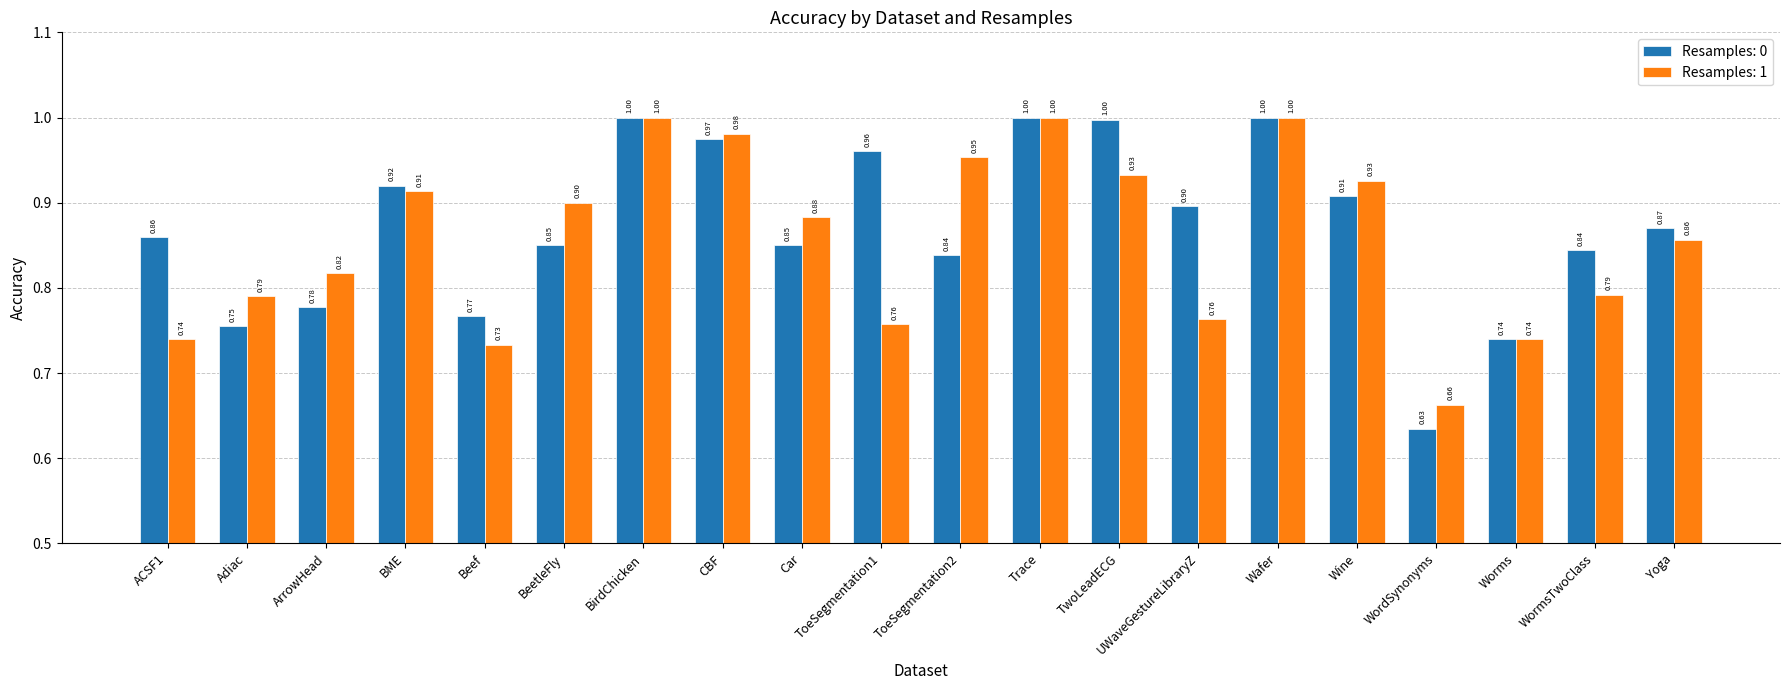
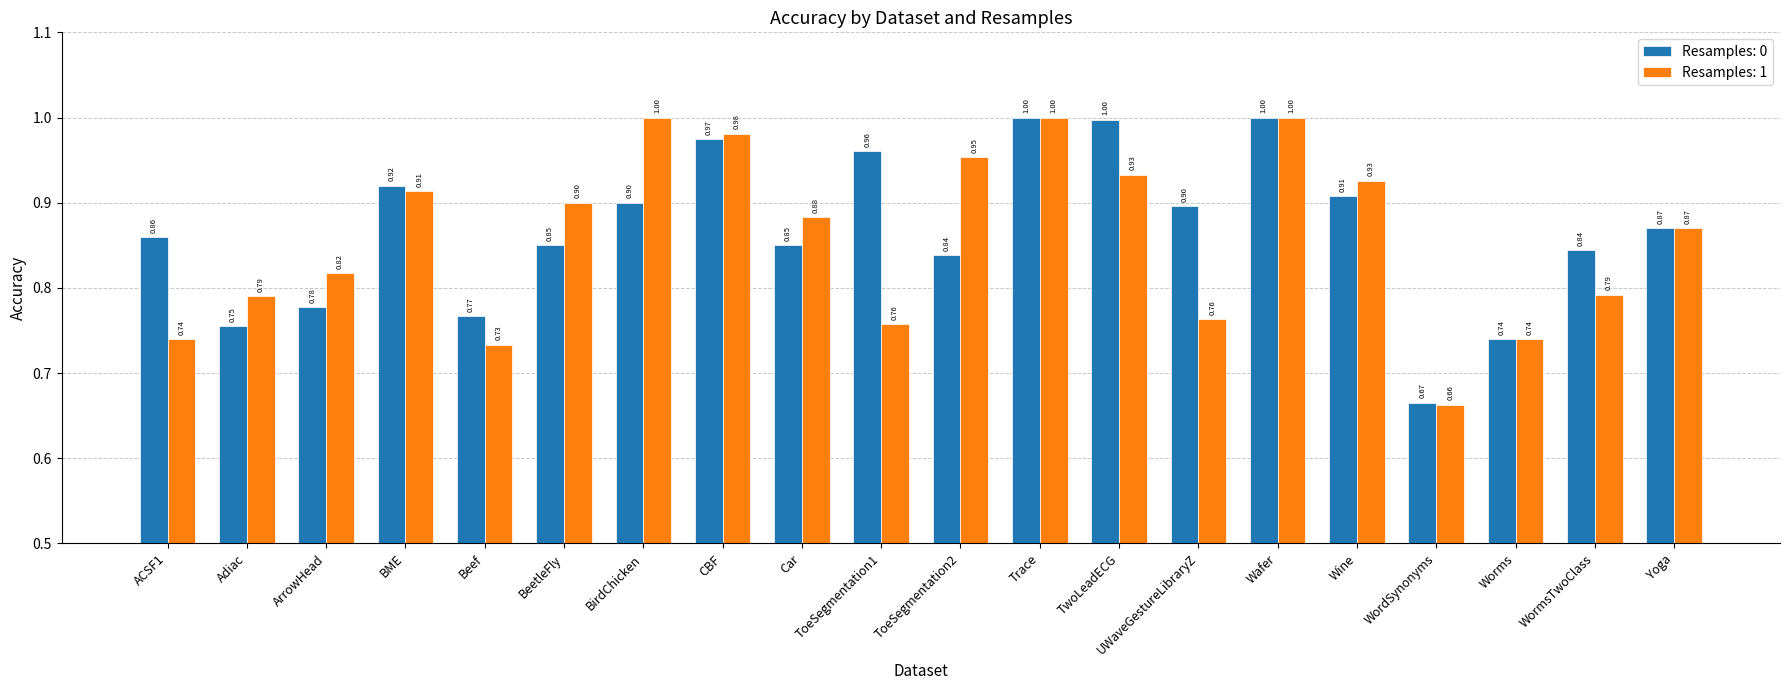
  {
    "Resamples: 0": {
      "ACSF1": 0.86,
      "Adiac": 0.75,
      "ArrowHead": 0.78,
      "BME": 0.92,
      "Beef": 0.77,
      "BeetleFly": 0.85,
-     "BirdChicken": 1.00,
+     "BirdChicken": 0.90,
      "CBF": 0.97,
      "Car": 0.85,
      "ToeSegmentation1": 0.96,
      "ToeSegmentation2": 0.84,
      "Trace": 1.00,
      "TwoLeadECG": 1.00,
      "UWaveGestureLibraryZ": 0.90,
      "Wafer": 1.00,
      "Wine": 0.91,
-     "WordSynonyms": 0.63,
+     "WordSynonyms": 0.67,
      "Worms": 0.74,
      "WormsTwoClass": 0.84,
      "Yoga": 0.87
    },
    "Resamples: 1": {
      "ACSF1": 0.74,
      "Adiac": 0.79,
      "ArrowHead": 0.82,
      "BME": 0.91,
      "Beef": 0.73,
      "BeetleFly": 0.90,
      "BirdChicken": 1.00,
      "CBF": 0.98,
      "Car": 0.88,
      "ToeSegmentation1": 0.76,
      "ToeSegmentation2": 0.95,
      "Trace": 1.00,
      "TwoLeadECG": 0.93,
      "UWaveGestureLibraryZ": 0.76,
      "Wafer": 1.00,
      "Wine": 0.93,
      "WordSynonyms": 0.66,
      "Worms": 0.74,
      "WormsTwoClass": 0.79,
-     "Yoga": 0.86
+     "Yoga": 0.87
    }
  }
